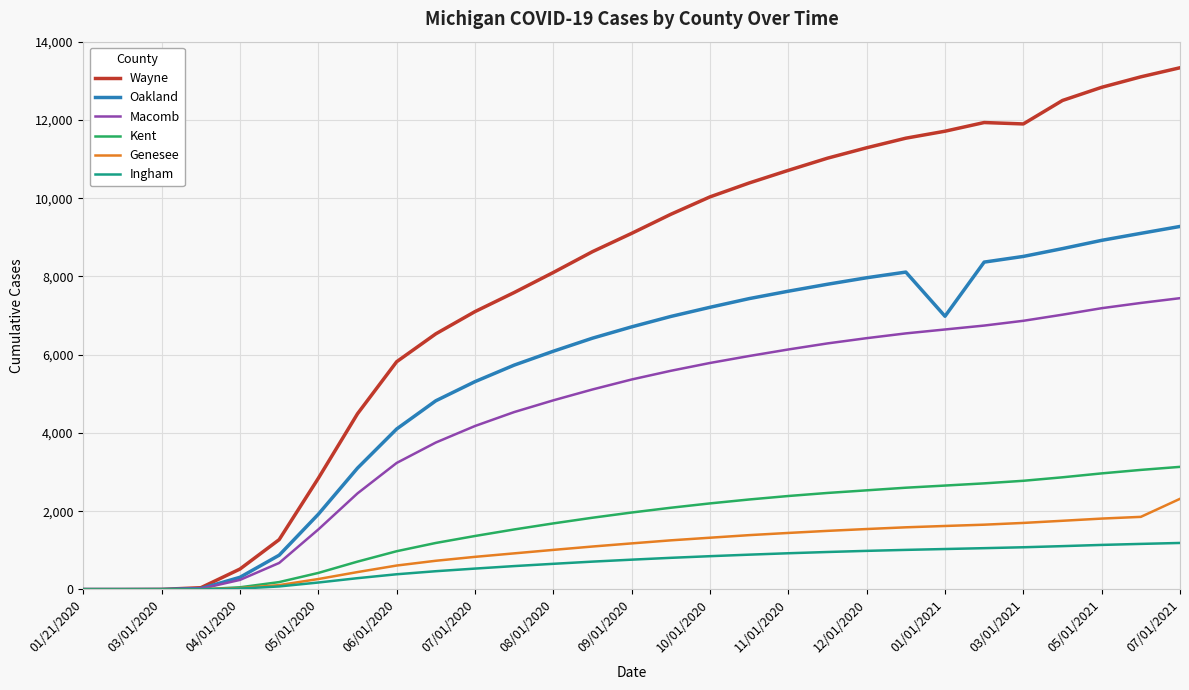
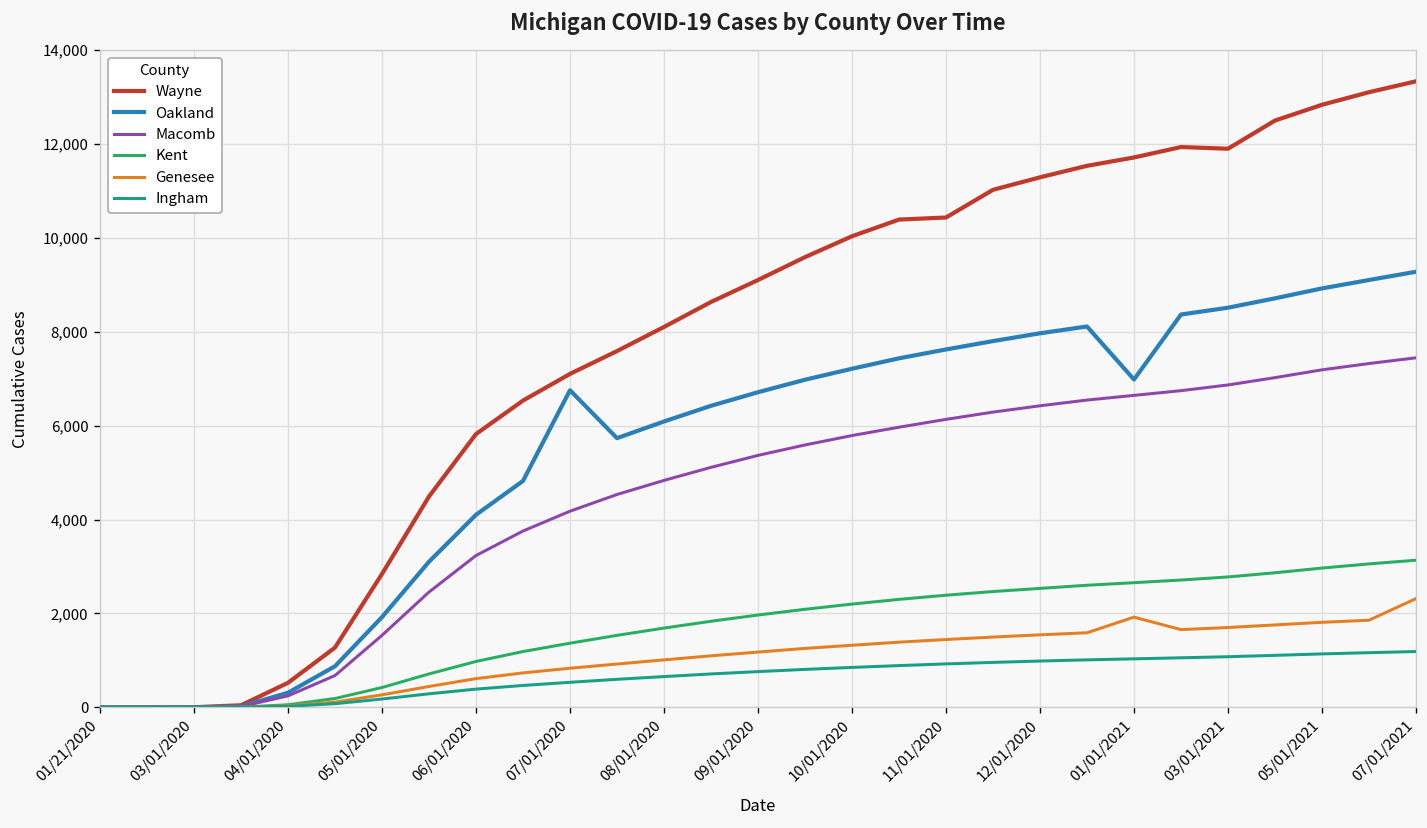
  {
    "Wayne": {
      "04/01/2020": "500",
      "05/01/2020": "2,800",
      "06/01/2020": "5,800",
      "07/01/2020": "7,100",
      "08/01/2020": "8,100",
      "09/01/2020": "9,100",
      "10/01/2020": "10,000",
-     "11/01/2020": "10,700",
+     "11/01/2020": "10,400",
      "12/01/2020": "11,300",
      "01/01/2021": "11,700",
      "03/01/2021": "11,900",
      "05/01/2021": "12,800",
      "07/01/2021": "13,300"
    },
    "Oakland": {
      "04/01/2020": "300",
      "05/01/2020": "1,900",
      "06/01/2020": "4,100",
-     "07/01/2020": "5,300",
+     "07/01/2020": "6,800",
      "08/01/2020": "6,100",
      "09/01/2020": "6,700",
      "10/01/2020": "7,200",
      "11/01/2020": "7,600",
      "12/01/2020": "8,000",
      "01/01/2021": "7,000",
      "03/01/2021": "8,500",
      "05/01/2021": "8,900",
      "07/01/2021": "9,300"
    },
    "Macomb": {
      "04/01/2020": "200",
      "05/01/2020": "1,500",
      "06/01/2020": "3,200",
      "07/01/2020": "4,200",
      "08/01/2020": "4,800",
      "09/01/2020": "5,400",
      "10/01/2020": "5,800",
      "11/01/2020": "6,100",
      "12/01/2020": "6,400",
      "01/01/2021": "6,600",
      "03/01/2021": "6,900",
      "05/01/2021": "7,200",
      "07/01/2021": "7,400"
    },
    "Genesee": {
      "05/01/2020": "300",
      "06/01/2020": "600",
      "07/01/2020": "800",
      "08/01/2020": "1,000",
      "09/01/2020": "1,200",
      "10/01/2020": "1,300",
      "11/01/2020": "1,400",
      "12/01/2020": "1,500",
-     "01/01/2021": "1,600",
+     "01/01/2021": "1,900",
      "03/01/2021": "1,700",
      "05/01/2021": "1,800",
      "07/01/2021": "2,300"
    }
  }
